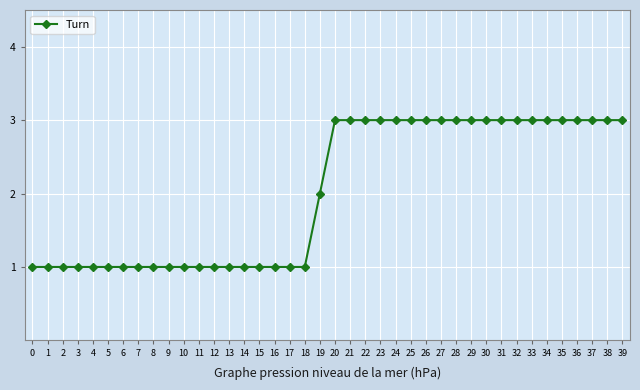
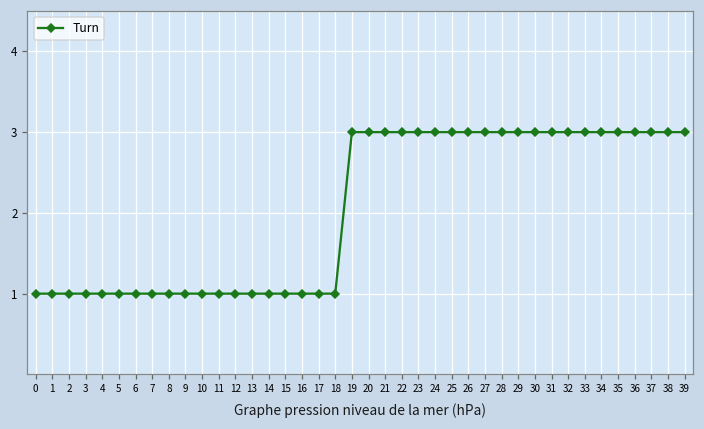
  {
    "0": 1,
    "1": 1,
    "2": 1,
    "3": 1,
    "4": 1,
    "5": 1,
    "6": 1,
    "7": 1,
    "8": 1,
    "9": 1,
    "10": 1,
    "11": 1,
    "12": 1,
    "13": 1,
    "14": 1,
    "15": 1,
    "16": 1,
    "17": 1,
    "18": 1,
-   "19": 2,
+   "19": 3,
    "20": 3,
    "21": 3,
    "22": 3,
    "23": 3,
    "24": 3,
    "25": 3,
    "26": 3,
    "27": 3,
    "28": 3,
    "29": 3,
    "30": 3,
    "31": 3,
    "32": 3,
    "33": 3,
    "34": 3,
    "35": 3,
    "36": 3,
    "37": 3,
    "38": 3,
    "39": 3
  }
